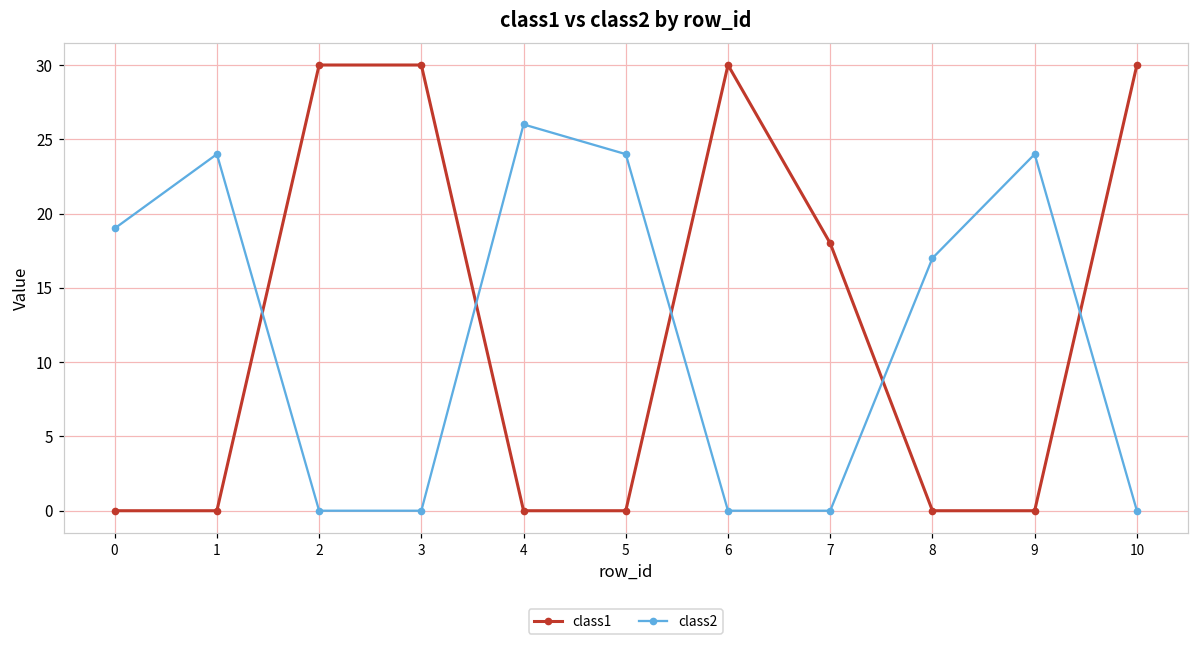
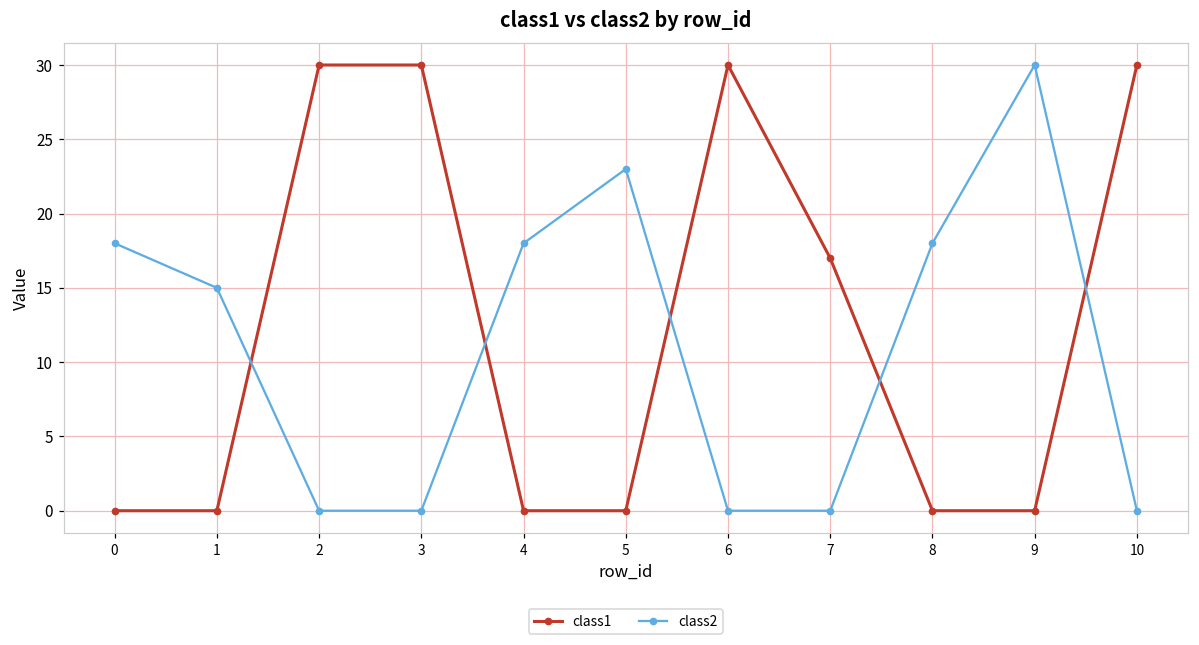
  {
    "class1": {
      "0": 0,
      "1": 0,
      "2": 30,
      "3": 30,
      "4": 0,
      "5": 0,
      "6": 30,
-     "7": 18,
+     "7": 17,
      "8": 0,
      "9": 0,
      "10": 30
    },
    "class2": {
-     "0": 19,
-     "1": 24,
+     "0": 18,
+     "1": 15,
      "2": 0,
      "3": 0,
-     "4": 26,
-     "5": 24,
+     "4": 18,
+     "5": 23,
      "6": 0,
      "7": 0,
-     "8": 17,
-     "9": 24,
+     "8": 18,
+     "9": 30,
      "10": 0
    }
  }
